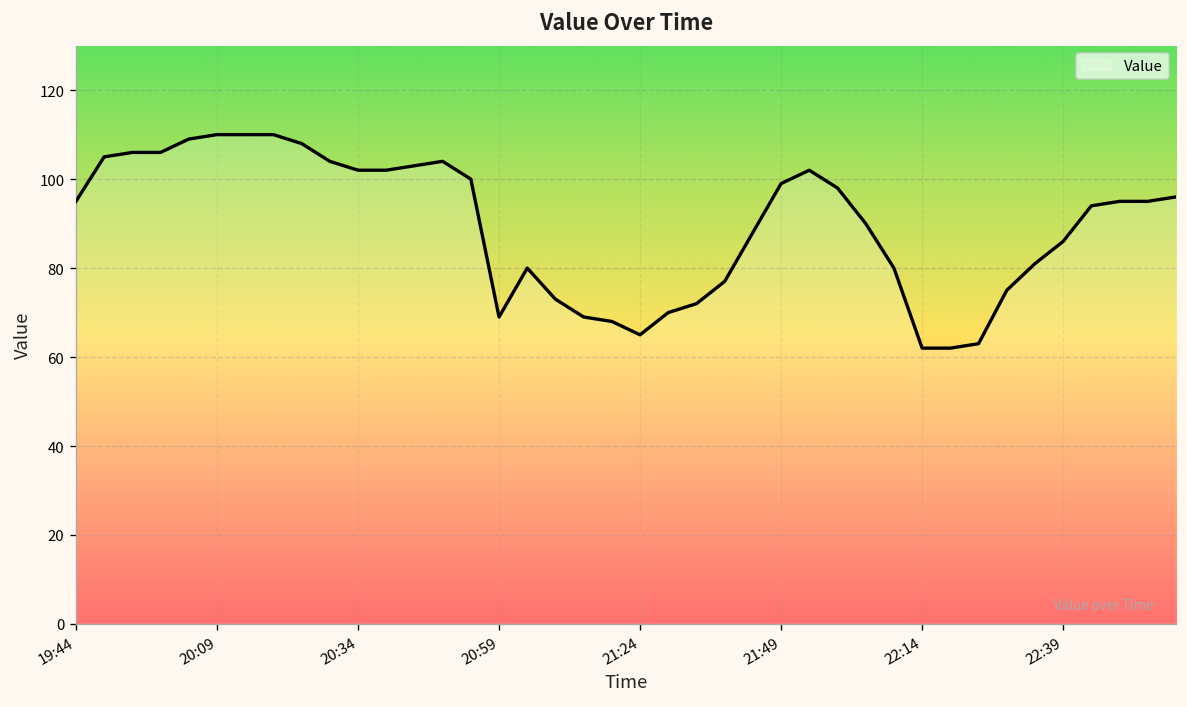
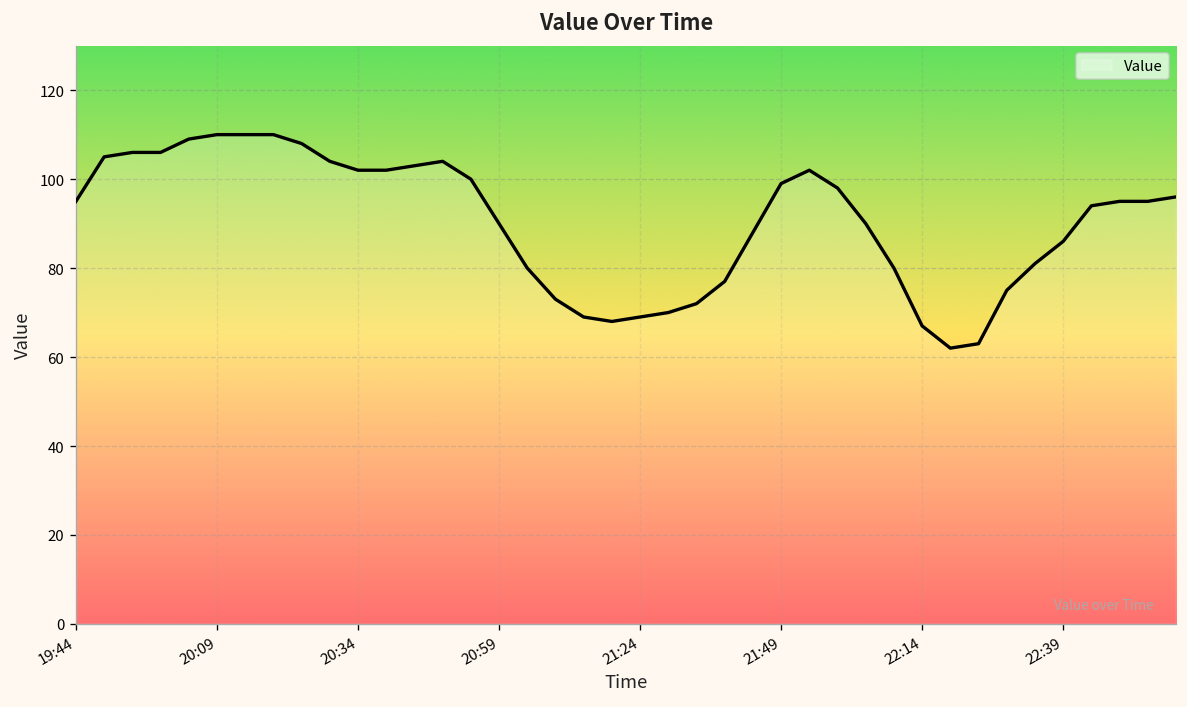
  {
    "19:44": 95,
    "20:09": 110,
    "20:34": 102,
-   "20:59": 69,
-   "21:24": 65,
+   "20:59": 90,
+   "21:24": 69,
    "21:49": 99,
-   "22:14": 62,
+   "22:14": 67,
    "22:39": 86
  }
